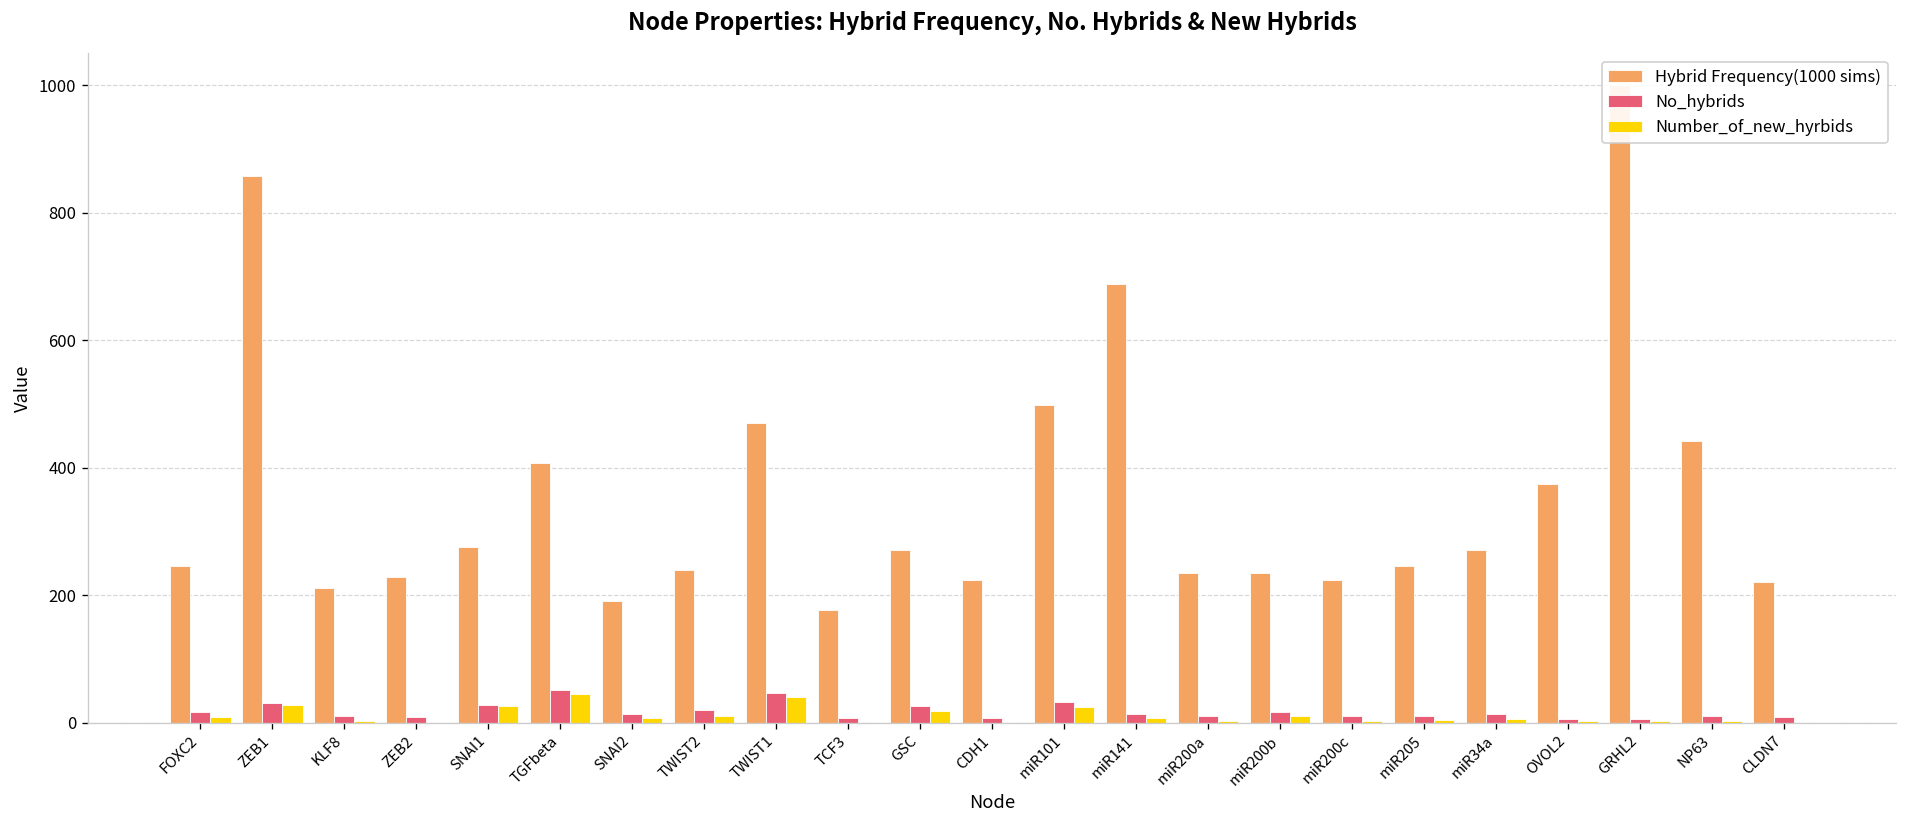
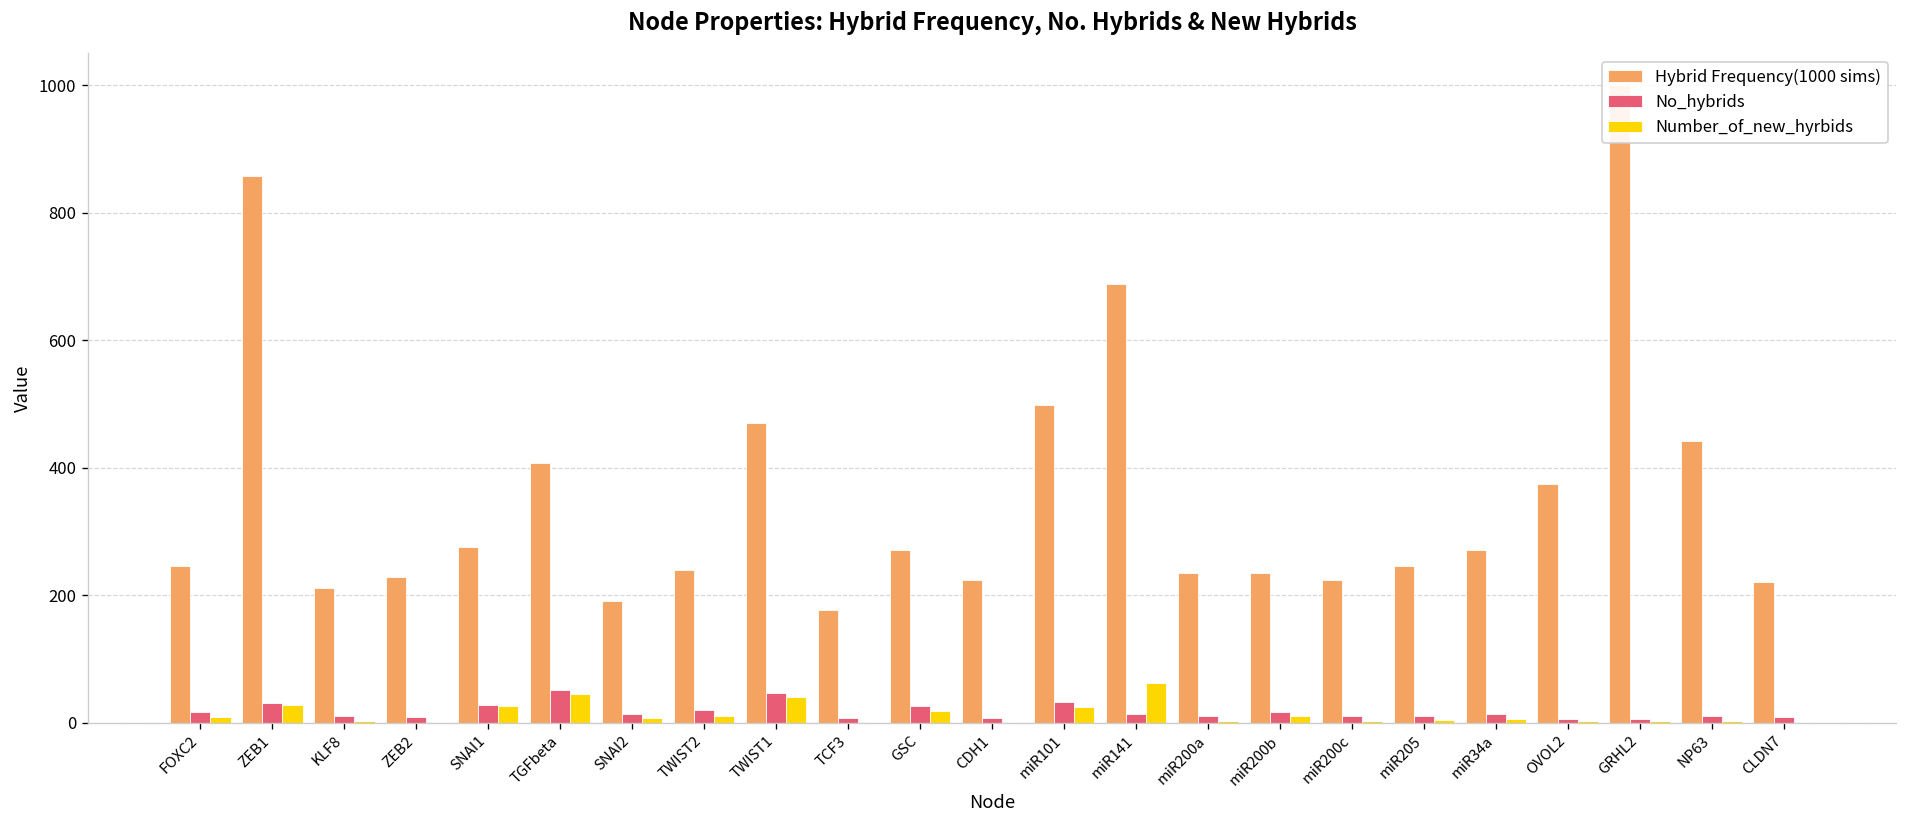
  {
    "Hybrid Frequency(1000 sims)": {
      "FOXC2": 250,
      "ZEB1": 860,
      "KLF8": 210,
      "ZEB2": 230,
      "SNAI1": 280,
      "TGFbeta": 410,
      "SNAI2": 190,
      "TWIST2": 240,
      "TWIST1": 470,
      "TCF3": 180,
      "GSC": 270,
      "CDH1": 220,
      "miR101": 500,
      "miR141": 690,
      "miR200a": 240,
      "miR200b": 230,
      "miR200c": 220,
      "miR205": 250,
      "miR34a": 270,
      "OVOL2": 380,
      "NP63": 440,
      "CLDN7": 220
    },
    "No_hybrids": {
      "FOXC2": 20,
      "ZEB1": 30,
      "KLF8": 10,
      "ZEB2": 10,
      "SNAI1": 30,
      "TGFbeta": 50,
      "SNAI2": 10,
      "TWIST2": 20,
      "TWIST1": 50,
      "TCF3": 10,
      "GSC": 30,
      "CDH1": 10,
      "miR101": 30,
      "miR141": 10,
      "miR200a": 10,
      "miR200b": 20,
      "miR200c": 10,
      "miR205": 10,
      "miR34a": 10,
      "OVOL2": 10,
      "GRHL2": 10,
      "NP63": 10,
      "CLDN7": 10
    },
    "Number_of_new_hyrbids": {
      "FOXC2": 10,
      "ZEB1": 30,
      "ZEB2": 0,
      "SNAI1": 30,
      "TGFbeta": 40,
      "SNAI2": 10,
      "TWIST2": 10,
      "TWIST1": 40,
      "TCF3": 0,
      "GSC": 20,
      "CDH1": 0,
      "miR101": 20,
-     "miR141": 10,
+     "miR141": 60,
      "miR200b": 10,
      "miR34a": 10,
      "CLDN7": 0
    }
  }
